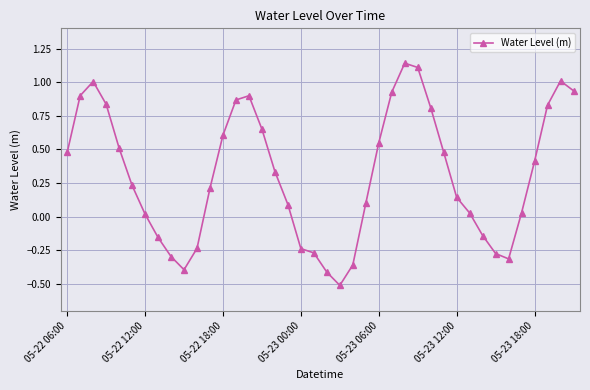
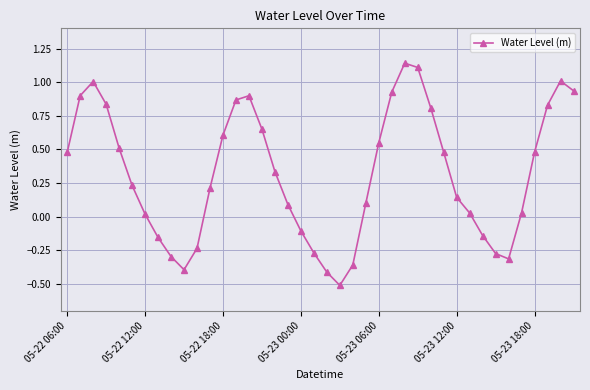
  {
    "05-22 06:00": 0.48,
    "05-22 12:00": 0.02,
    "05-22 18:00": 0.61,
-   "05-23 00:00": -0.24,
+   "05-23 00:00": -0.11,
    "05-23 06:00": 0.55,
    "05-23 12:00": 0.14,
-   "05-23 18:00": 0.41
+   "05-23 18:00": 0.48
  }
